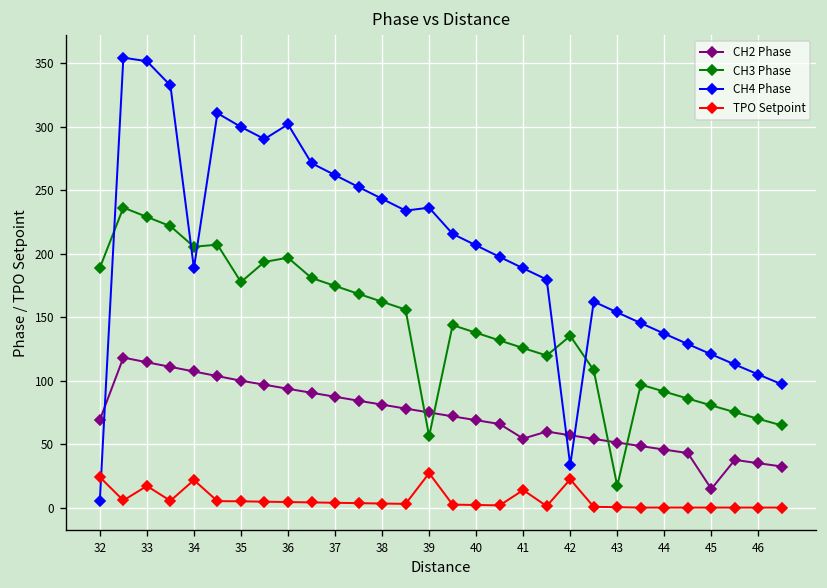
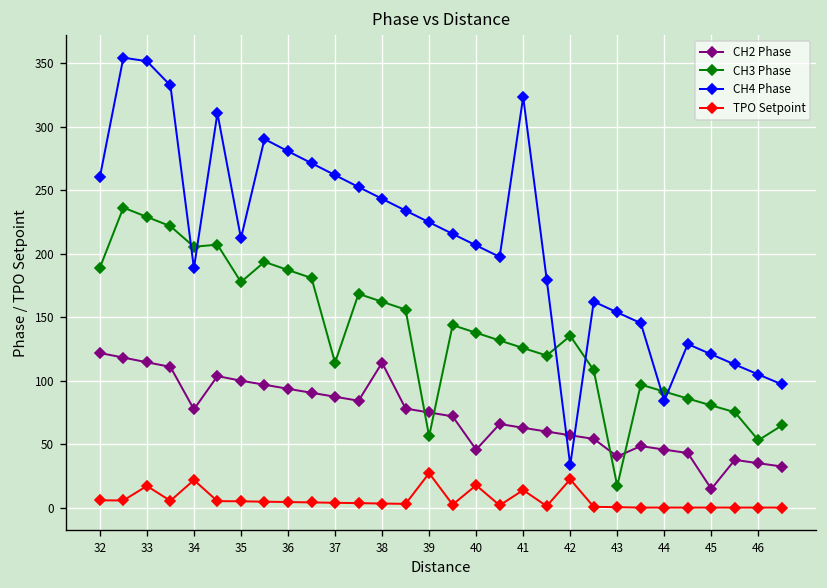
  {
    "CH2 Phase": {
-     "32": 69,
+     "32": 122,
      "33": 115,
-     "34": 107,
+     "34": 77,
      "35": 100,
      "36": 94,
      "37": 87,
-     "38": 81,
+     "38": 114,
      "39": 75,
-     "40": 69,
-     "41": 54,
+     "40": 46,
+     "41": 63,
      "42": 57,
-     "43": 51,
+     "43": 40,
      "44": 46,
      "45": 15,
      "46": 35
    },
    "CH3 Phase": {
      "32": 189,
      "33": 229,
      "34": 206,
      "35": 178,
-     "36": 197,
-     "37": 175,
+     "36": 187,
+     "37": 114,
      "38": 162,
      "39": 56,
      "40": 138,
      "41": 126,
      "42": 135,
      "43": 17,
      "44": 91,
      "45": 80,
-     "46": 70
+     "46": 53
    },
    "CH4 Phase": {
-     "32": 5,
+     "32": 260,
      "33": 352,
      "34": 189,
-     "35": 300,
-     "36": 302,
+     "35": 212,
+     "36": 281,
      "37": 262,
      "38": 243,
-     "39": 236,
+     "39": 225,
      "40": 207,
-     "41": 189,
+     "41": 324,
      "42": 33,
      "43": 154,
-     "44": 137,
+     "44": 84,
      "45": 121,
      "46": 105
    },
    "TPO Setpoint": {
-     "32": 24,
+     "32": 6,
      "33": 17,
      "34": 22,
      "35": 5,
      "36": 4,
      "37": 4,
      "38": 3,
      "39": 27,
-     "40": 2,
+     "40": 18,
      "41": 14,
      "42": 22,
      "43": 0,
      "44": 0,
      "45": 0,
      "46": 0
    }
  }
